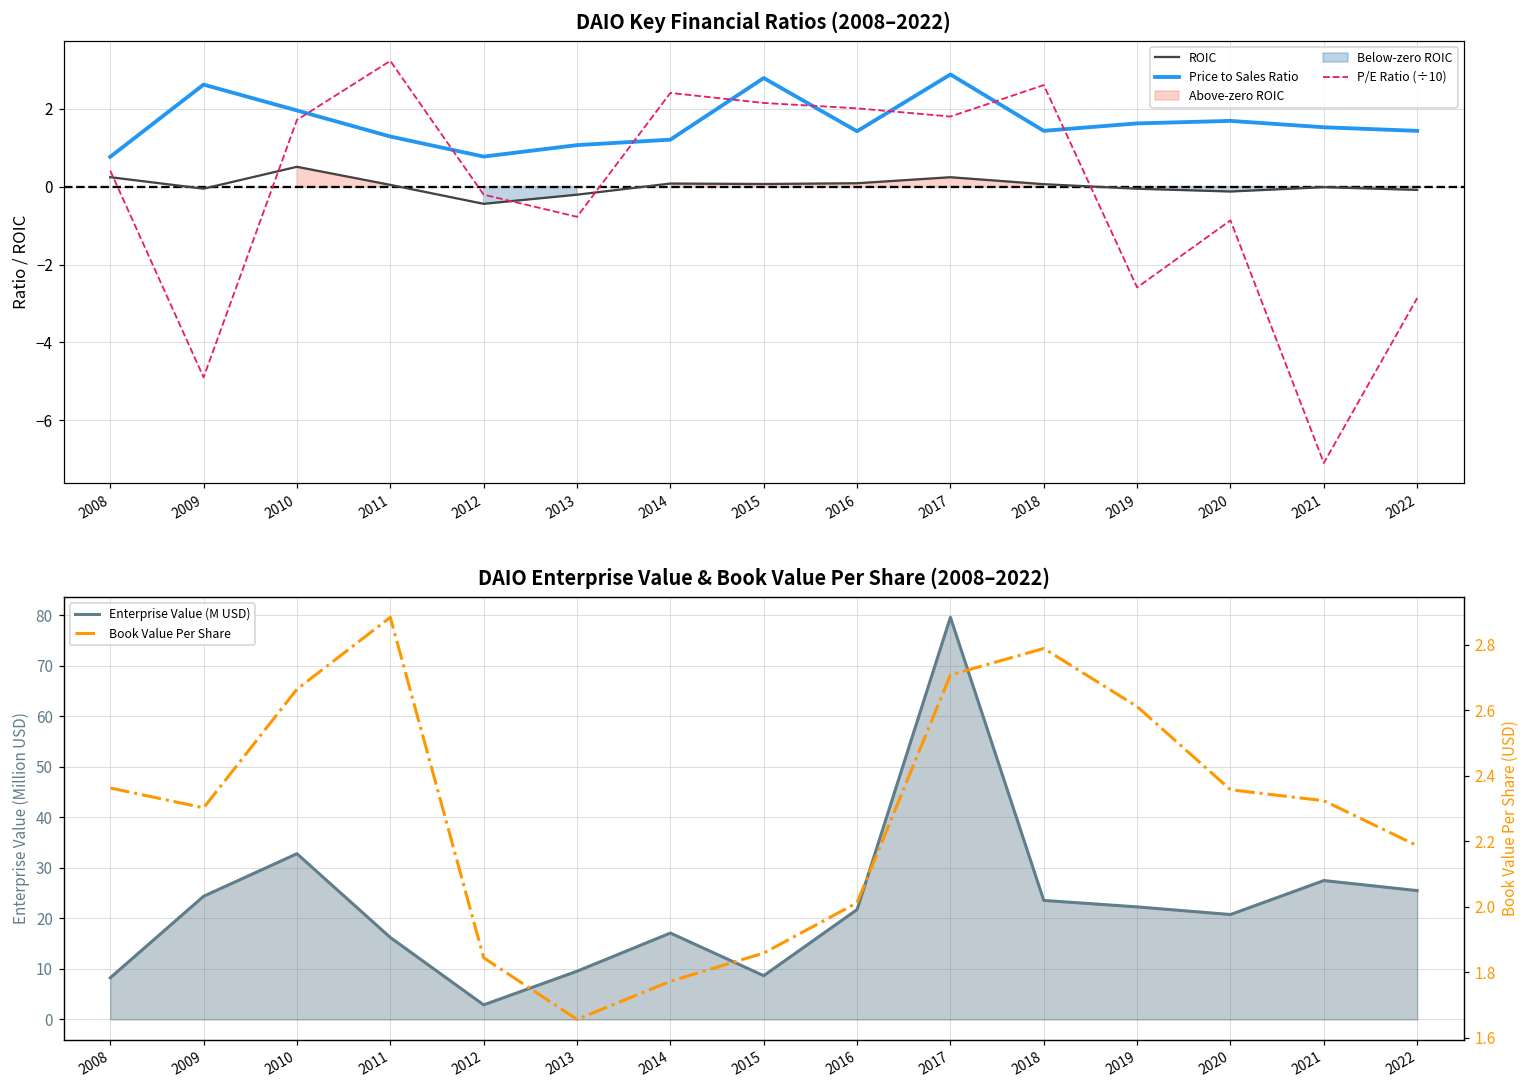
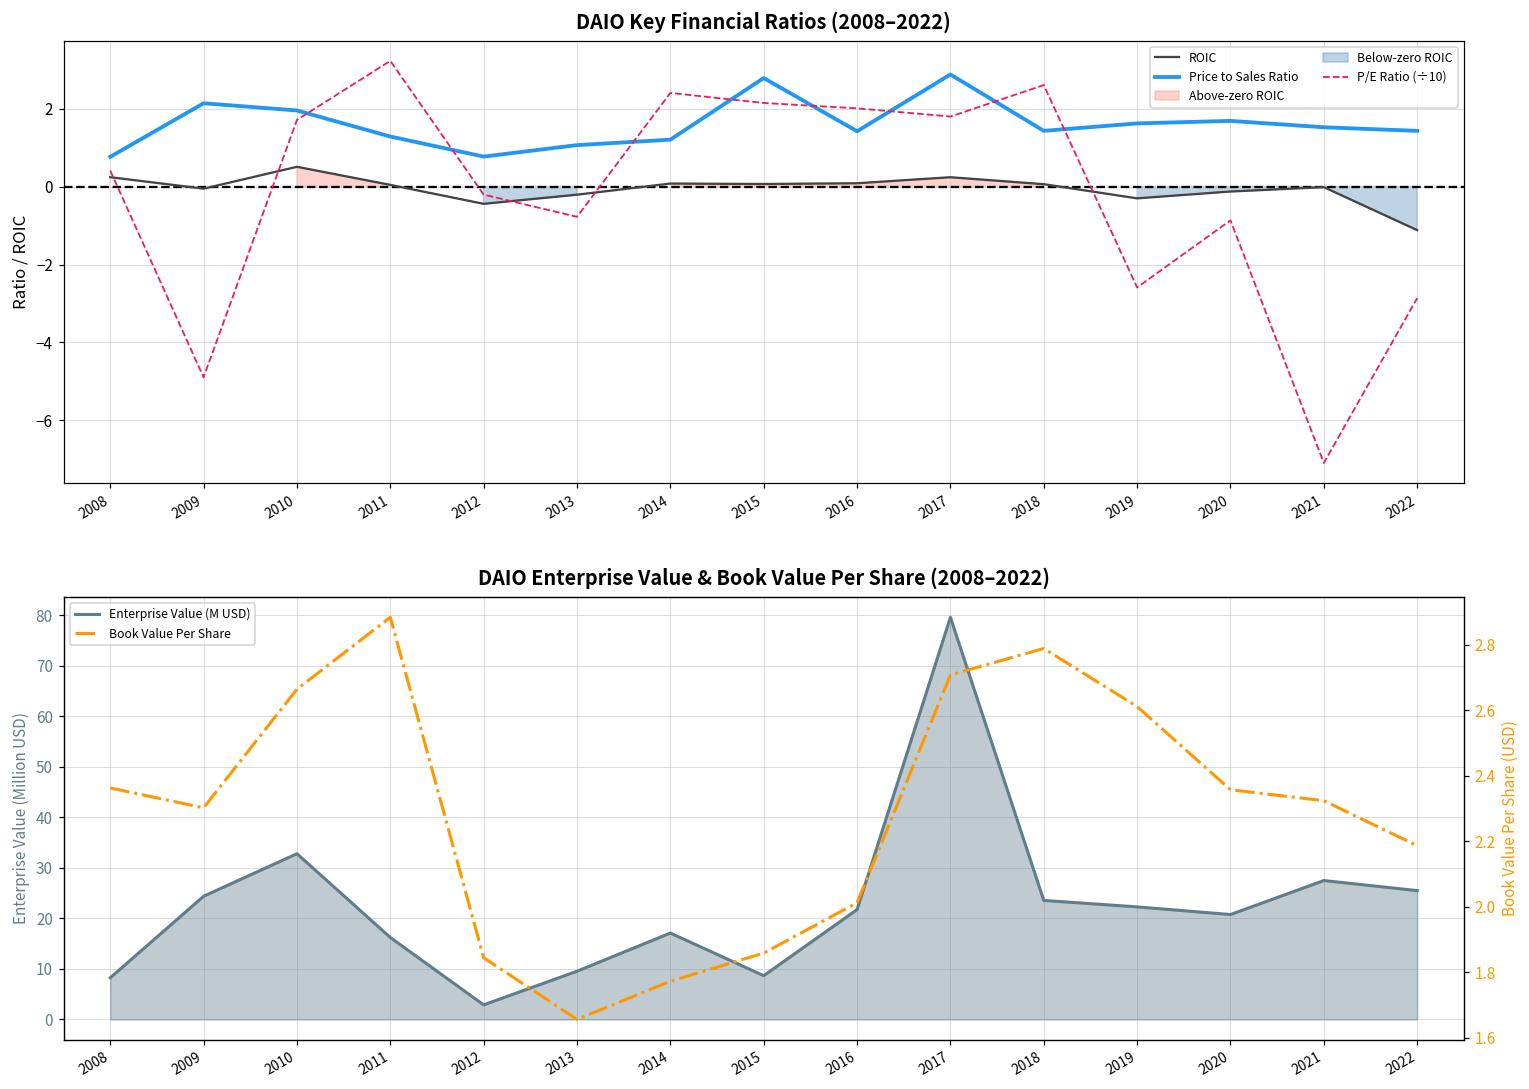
  {
    "DAIO Key Financial Ratios (2008–2022)": {
      "ROIC": {
        "2008": 0.2,
        "2009": -0.1,
        "2010": 0.5,
        "2011": 0.0,
        "2012": -0.4,
        "2013": -0.2,
        "2014": 0.1,
        "2015": 0.1,
        "2016": 0.1,
        "2017": 0.2,
        "2018": 0.1,
-       "2019": -0.1,
+       "2019": -0.3,
        "2020": -0.1,
        "2021": 0.0,
-       "2022": -0.1
+       "2022": -1.1
      },
      "Price to Sales Ratio": {
        "2008": 0.8,
-       "2009": 2.6,
+       "2009": 2.1,
        "2010": 2.0,
        "2011": 1.3,
        "2012": 0.8,
        "2013": 1.1,
        "2014": 1.2,
        "2015": 2.8,
        "2016": 1.4,
        "2017": 2.9,
        "2018": 1.4,
        "2019": 1.6,
        "2020": 1.7,
        "2021": 1.5,
        "2022": 1.4
      },
      "P/E Ratio (÷10)": {
        "2008": 0.4,
        "2009": -4.9,
        "2010": 1.7,
        "2011": 3.2,
        "2012": -0.2,
        "2013": -0.8,
        "2014": 2.4,
        "2015": 2.1,
        "2016": 2.0,
        "2017": 1.8,
        "2018": 2.6,
        "2019": -2.6,
        "2020": -0.9,
        "2021": -7.1,
        "2022": -2.9
      }
    }
  }
